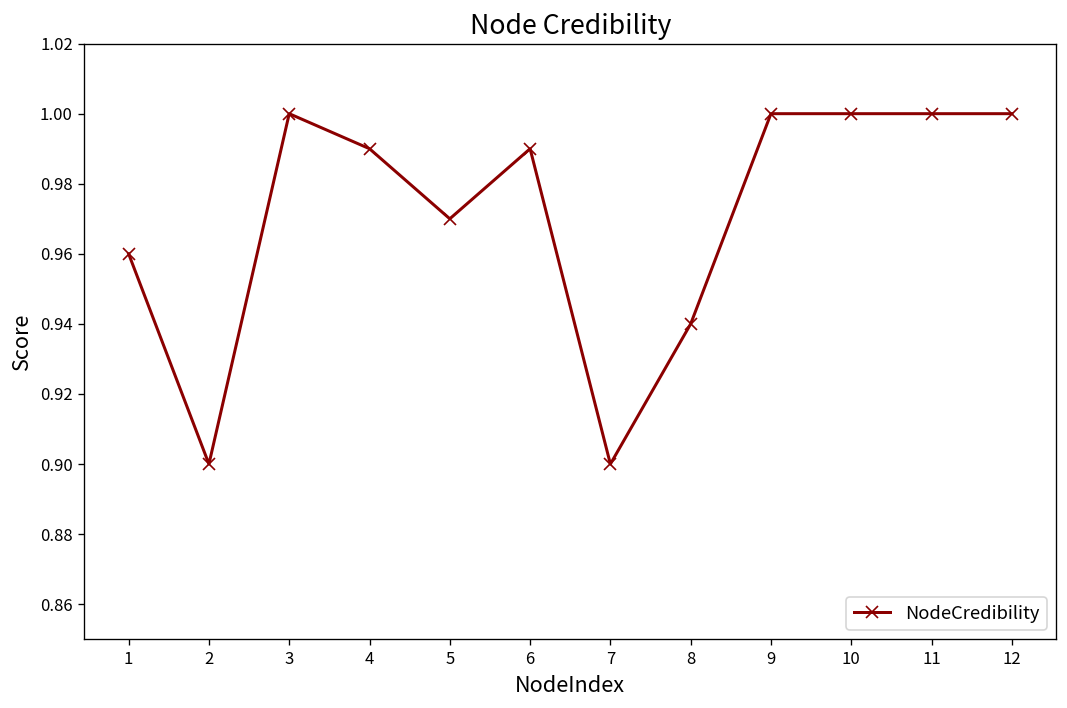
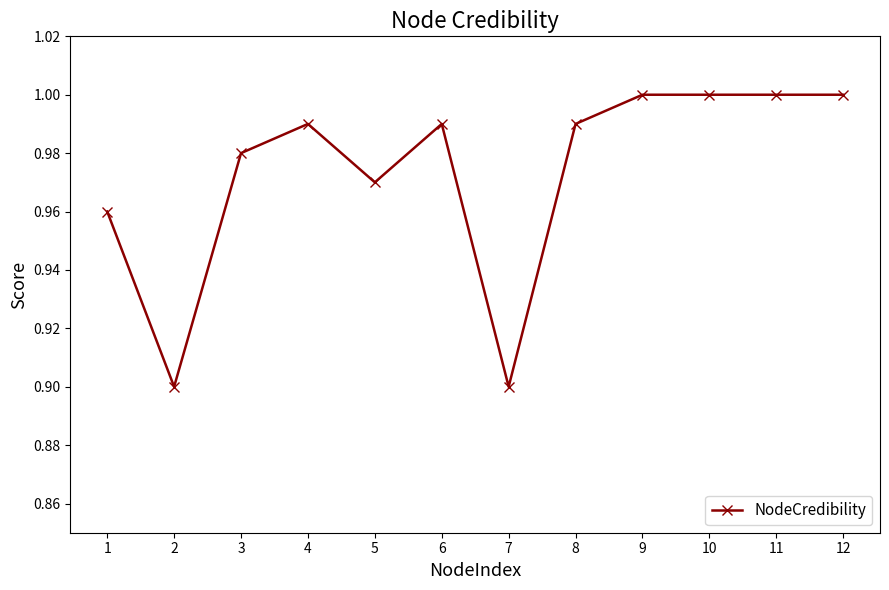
  {
    "1": 0.96,
    "2": 0.90,
-   "3": 1.00,
+   "3": 0.98,
    "4": 0.99,
    "5": 0.97,
    "6": 0.99,
    "7": 0.90,
-   "8": 0.94,
+   "8": 0.99,
    "9": 1.00,
    "10": 1.00,
    "11": 1.00,
    "12": 1.00
  }
